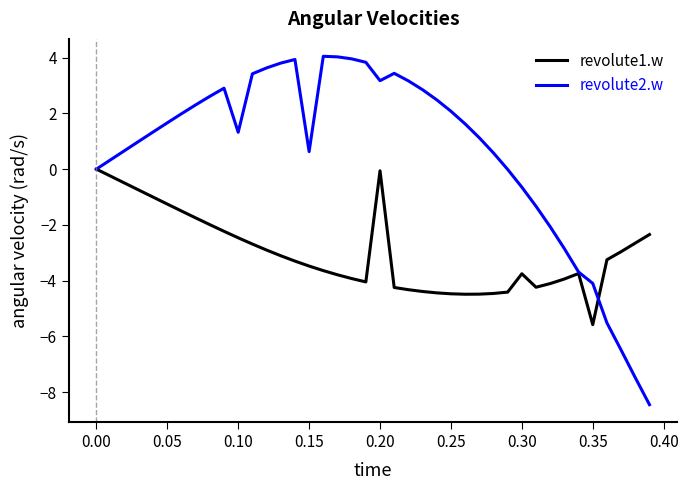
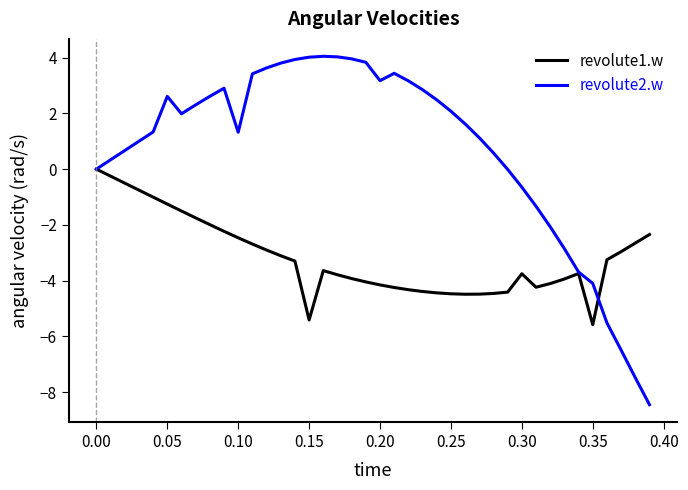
  {
    "revolute1.w": {
      "0.05": -1.3,
      "0.10": -2.5,
-     "0.15": -3.5,
-     "0.20": -0.1,
+     "0.15": -5.4,
+     "0.20": -4.2,
      "0.25": -4.5,
      "0.30": -3.8,
      "0.35": -5.6
    },
    "revolute2.w": {
-     "0.05": 1.7,
+     "0.05": 2.6,
      "0.10": 1.3,
-     "0.15": 0.6,
+     "0.15": 4.0,
      "0.20": 3.2,
      "0.25": 2.1,
      "0.30": -0.6,
      "0.35": -4.1
    }
  }
